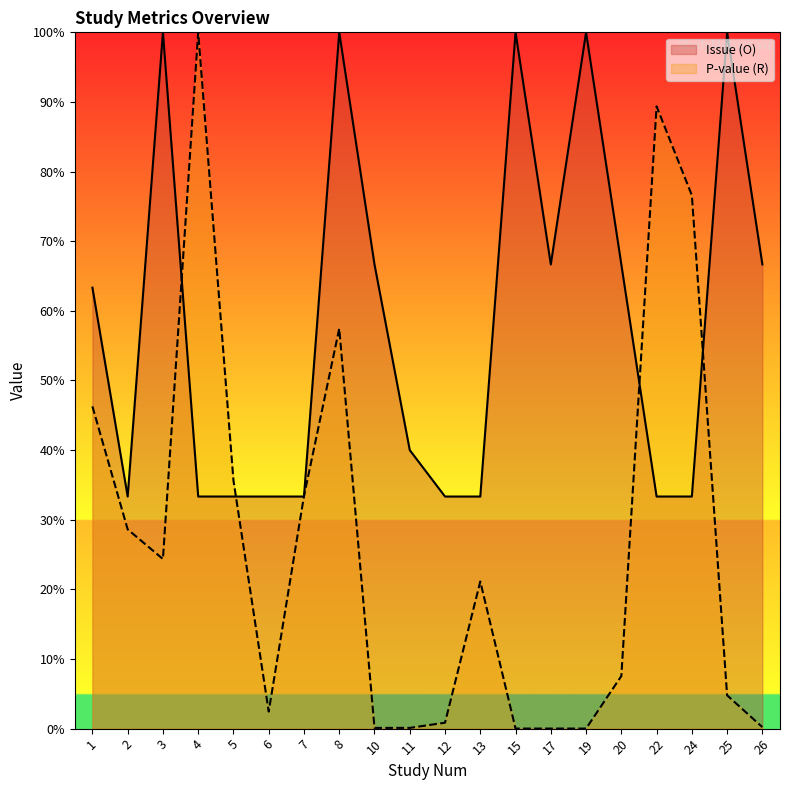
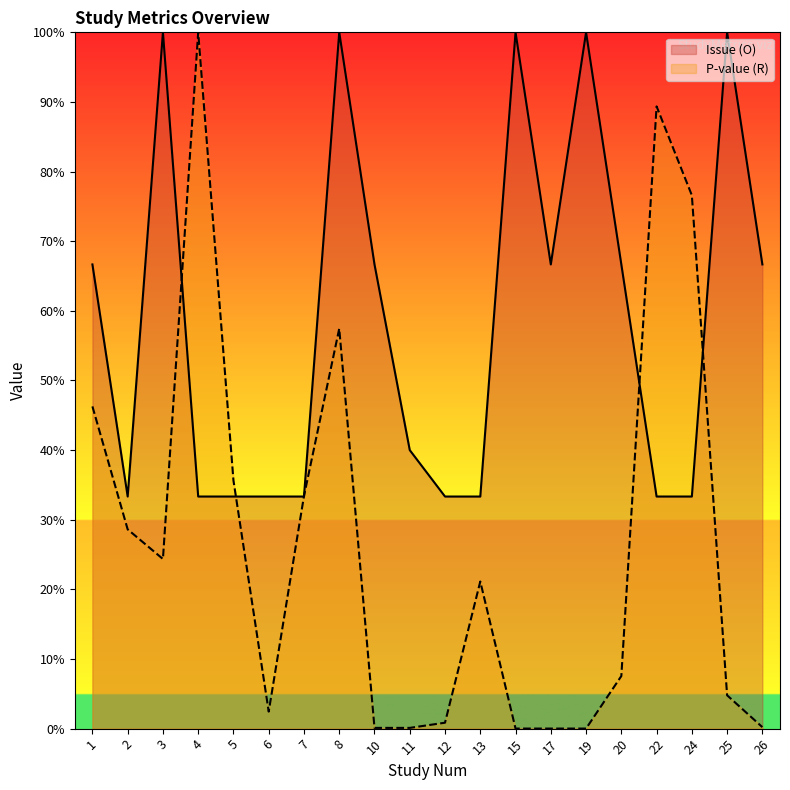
  {
    "Issue (O)": {
-     "1": "63%",
+     "1": "67%",
      "2": "33%",
      "3": "100%",
      "4": "33%",
      "5": "33%",
      "6": "33%",
      "8": "100%",
      "10": "67%",
      "11": "40%",
      "12": "33%",
      "13": "33%",
      "15": "100%",
      "17": "67%",
      "19": "100%",
      "20": "67%",
      "22": "33%",
      "24": "33%",
      "25": "100%",
      "26": "67%"
    },
    "P-value (R)": {
      "1": "46%",
      "2": "29%",
      "3": "24%",
      "4": "100%",
      "5": "36%",
      "6": "2%",
      "8": "57%",
      "10": "0%",
      "11": "0%",
      "12": "1%",
      "13": "21%",
      "15": "0%",
      "17": "0%",
      "19": "0%",
      "20": "8%",
      "22": "89%",
      "24": "77%",
      "25": "5%",
      "26": "0%"
    }
  }
